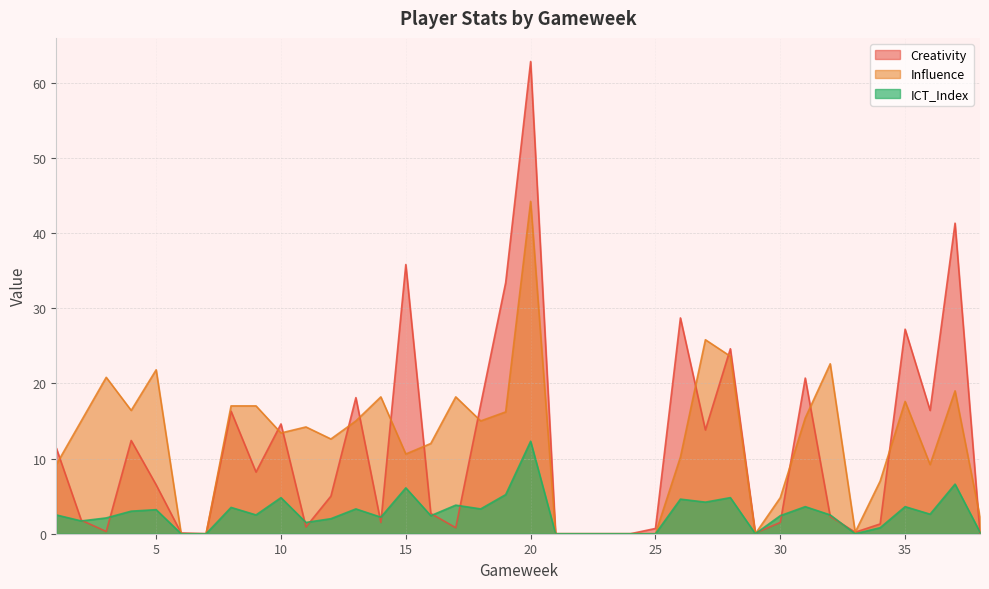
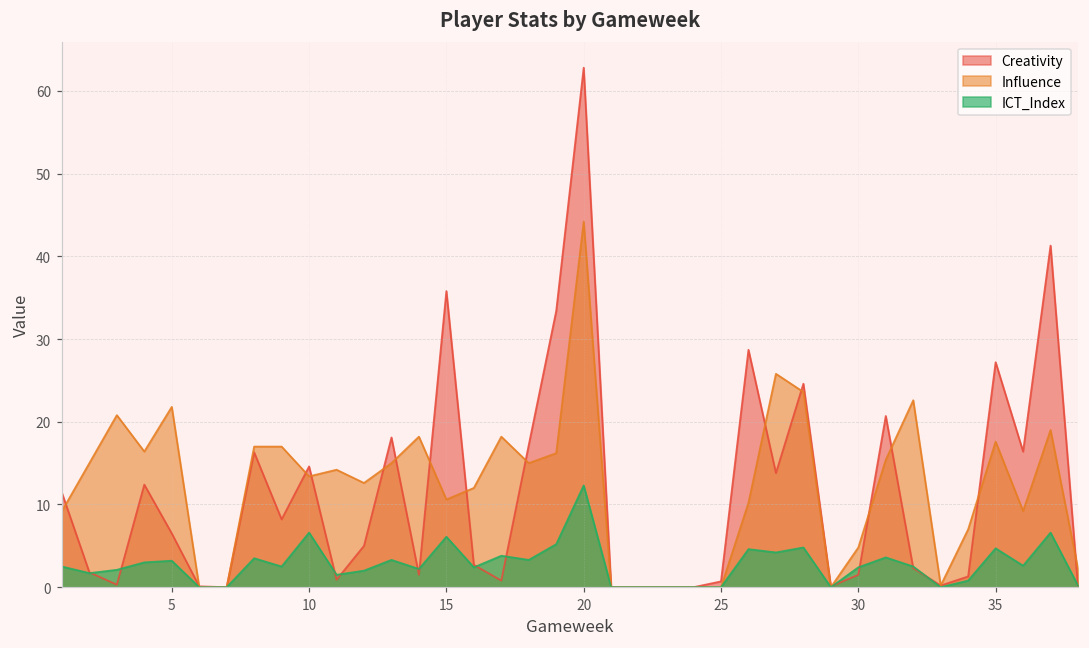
  {
    "ICT_Index": {
      "5": 3,
-     "10": 5,
+     "10": 7,
      "15": 6,
      "20": 12,
      "30": 2,
-     "35": 4
+     "35": 5
    }
  }
